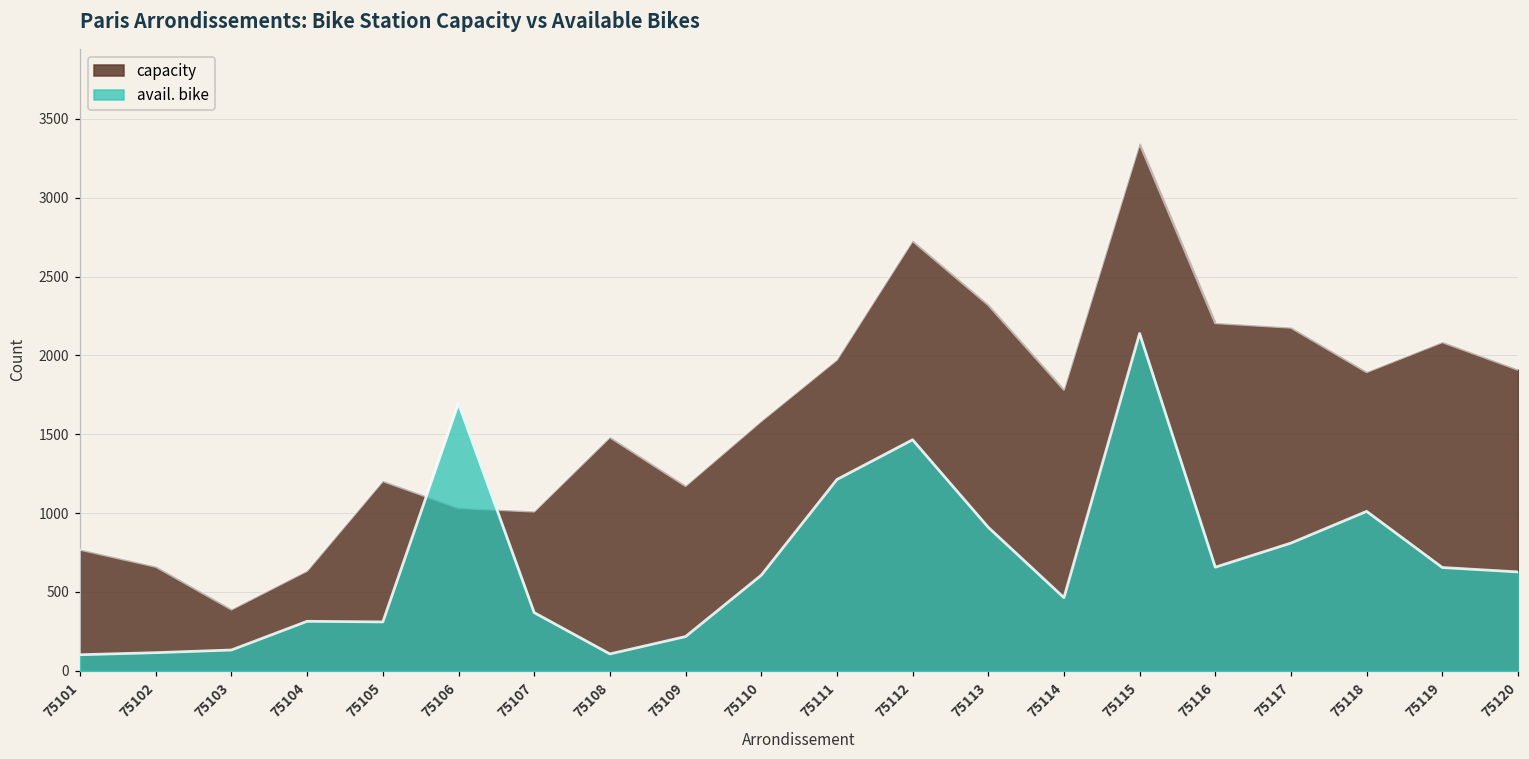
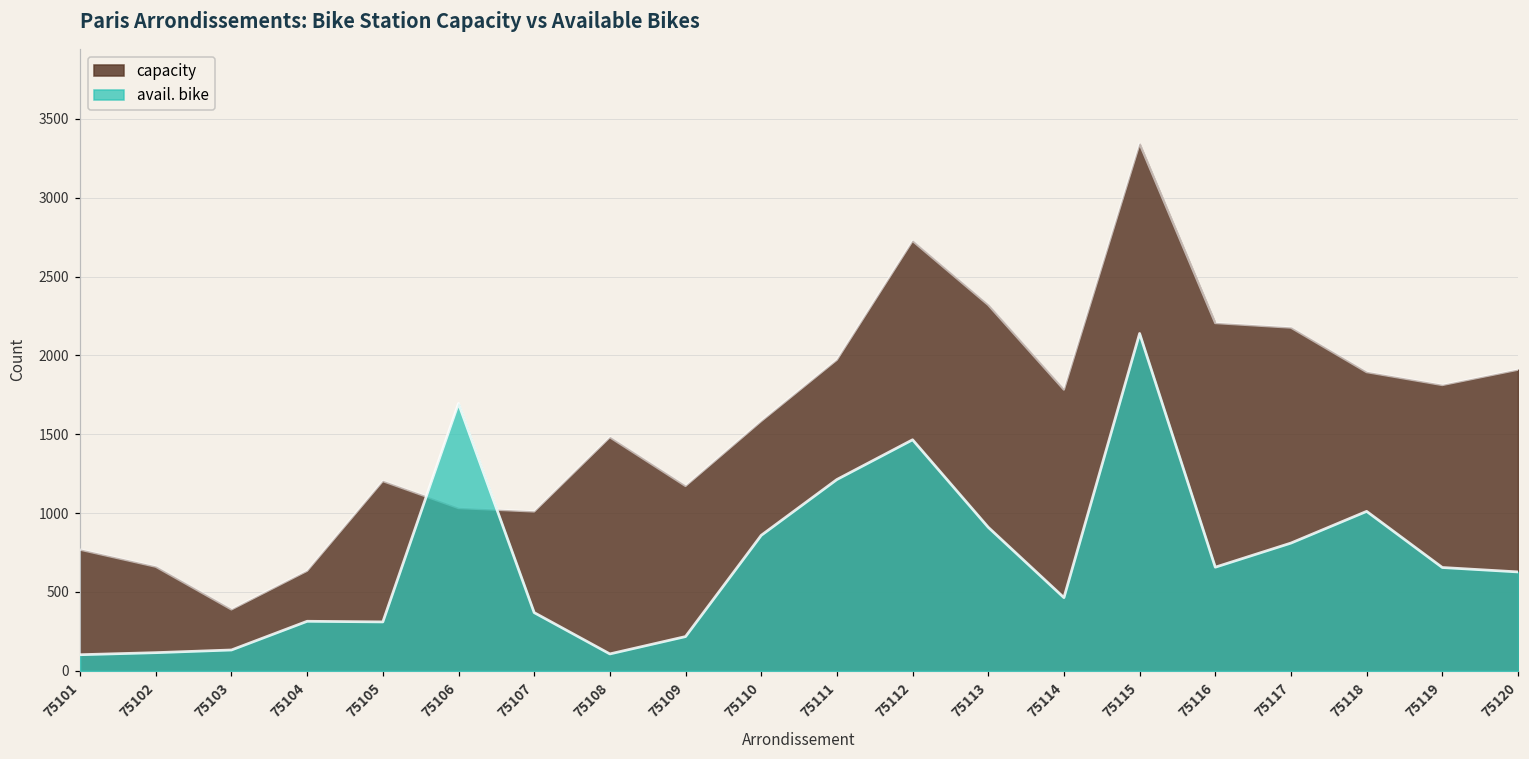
  {
    "capacity": {
      "75101": 770,
      "75102": 660,
      "75103": 390,
      "75104": 630,
      "75105": 1200,
      "75106": 1030,
      "75107": 1010,
      "75108": 1480,
      "75109": 1170,
      "75110": 1580,
      "75111": 1970,
      "75112": 2730,
      "75113": 2320,
      "75114": 1780,
      "75115": 3340,
      "75116": 2210,
      "75117": 2180,
      "75118": 1890,
-     "75119": 2080,
+     "75119": 1810,
      "75120": 1910
    },
    "avail. bike": {
      "75101": 100,
      "75102": 120,
      "75103": 130,
      "75104": 310,
      "75105": 310,
      "75106": 1700,
      "75107": 370,
      "75108": 110,
      "75109": 220,
-     "75110": 610,
+     "75110": 860,
      "75111": 1210,
      "75112": 1470,
      "75113": 910,
      "75114": 460,
      "75115": 2140,
      "75116": 660,
      "75117": 810,
      "75118": 1010,
      "75119": 660,
      "75120": 630
    }
  }
